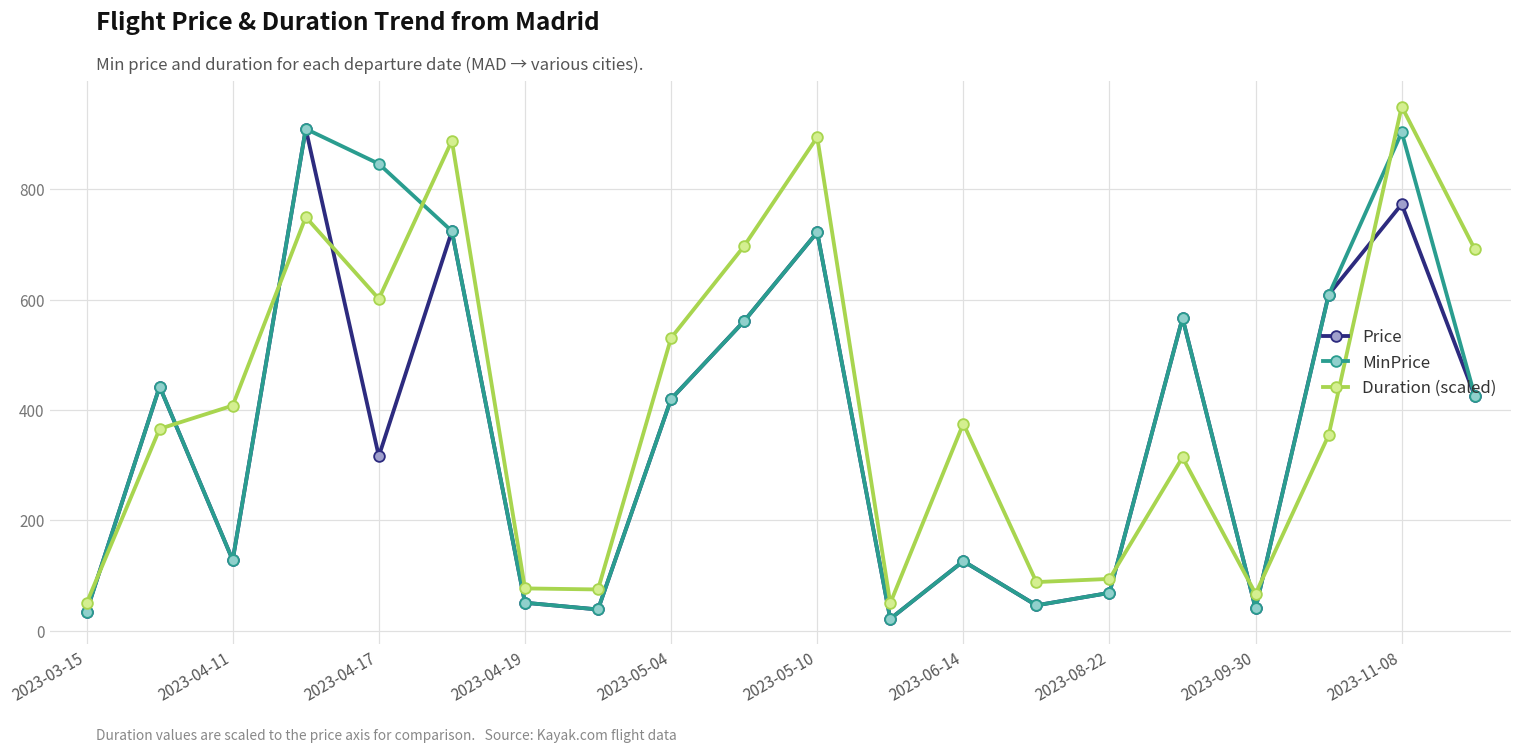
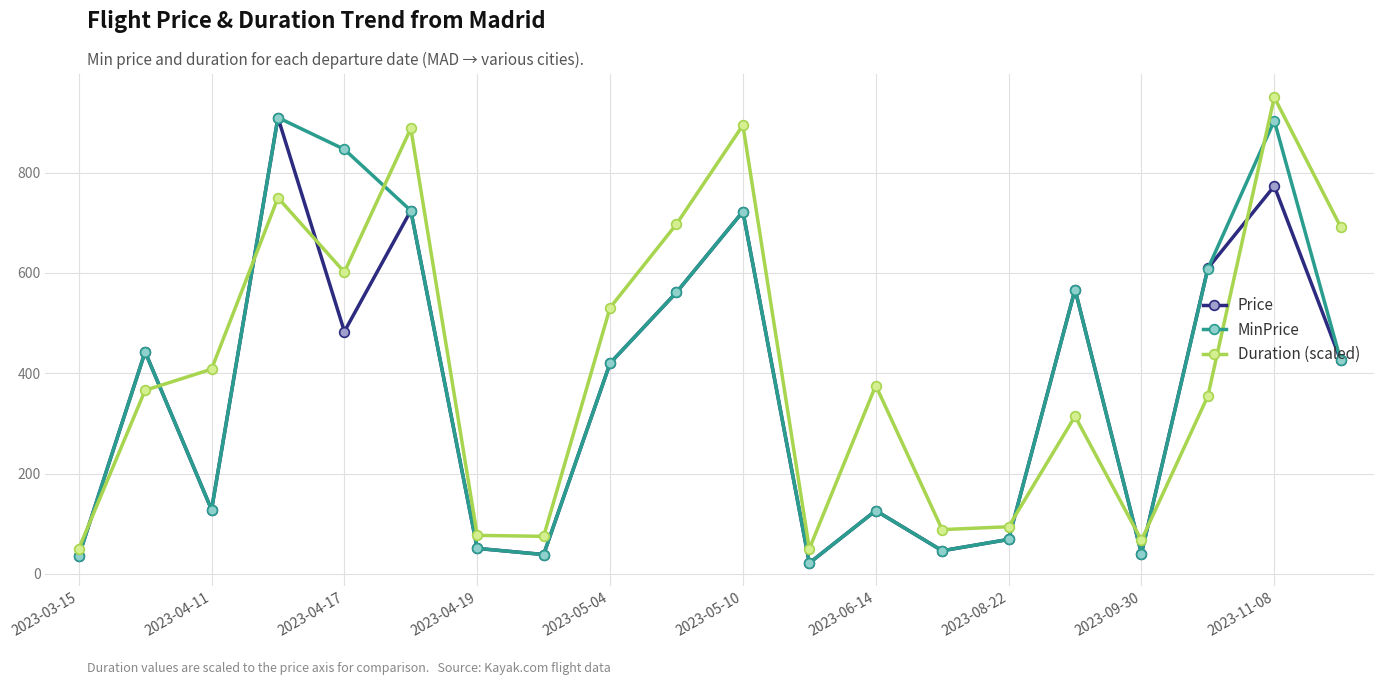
  {
    "Price": {
-     "2023-04-17": 320,
+     "2023-04-17": 480,
      "2023-11-08": 770
    },
    "MinPrice": {
      "2023-04-17": 850,
      "2023-11-08": 900
    },
    "Duration (scaled)": {
      "2023-04-17": 600,
      "2023-06-14": 380,
      "2023-11-08": 950
    }
  }
